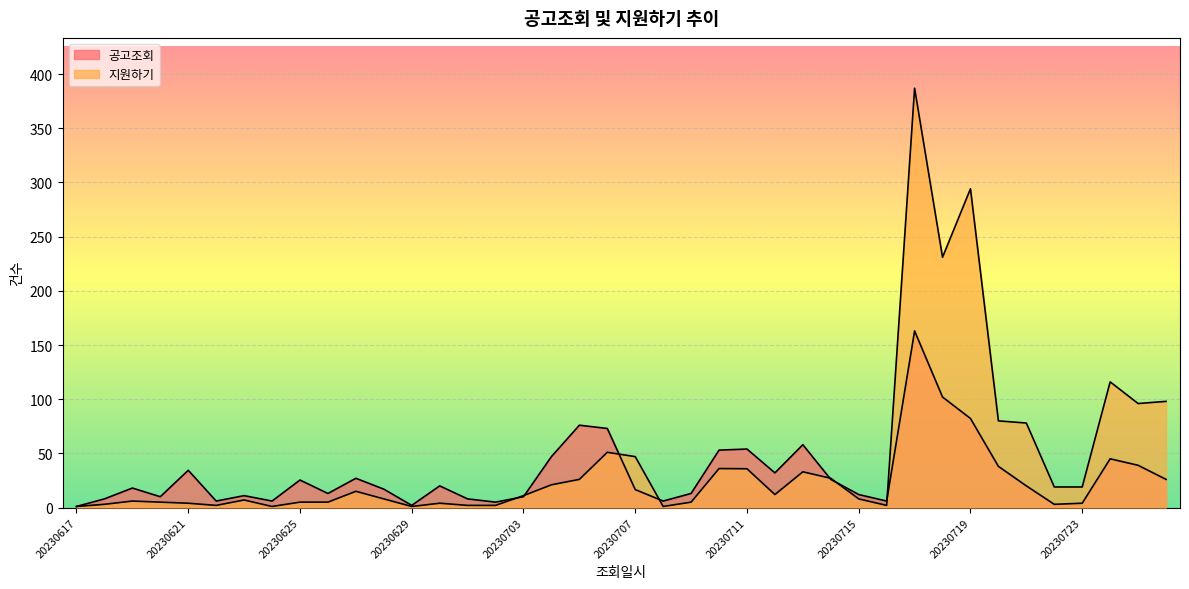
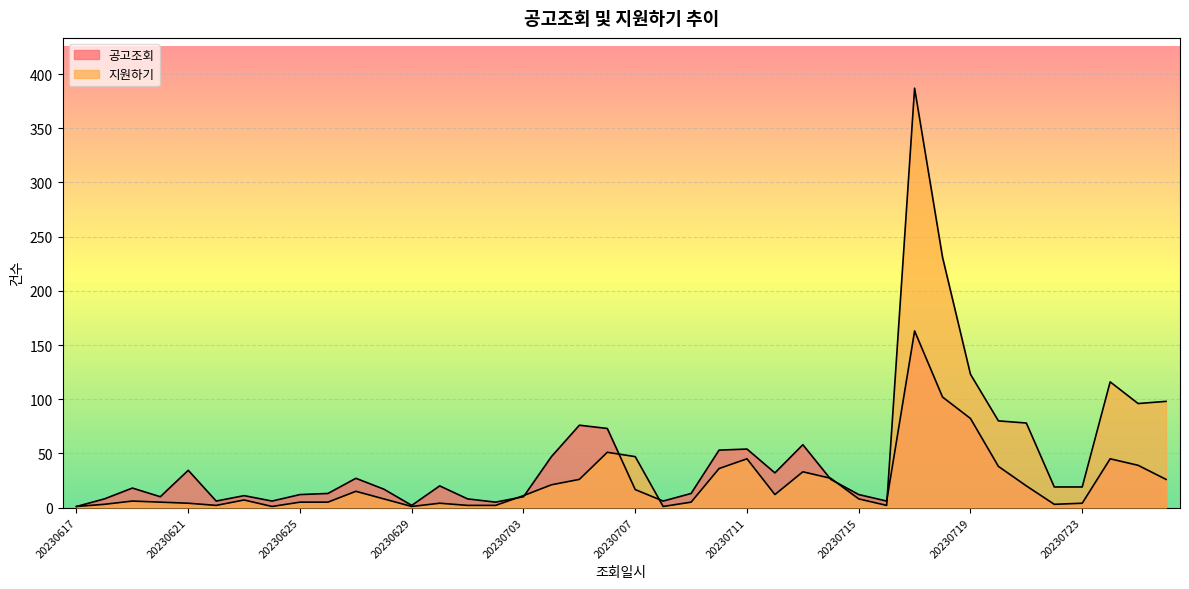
  {
    "공고조회": {
      "20230621": 34,
-     "20230625": 25,
+     "20230625": 12,
      "20230707": 17,
      "20230711": 54,
      "20230715": 12,
      "20230719": 82,
      "20230723": 4
    },
    "지원하기": {
      "20230621": 4,
      "20230625": 5,
      "20230707": 47,
-     "20230711": 36,
+     "20230711": 45,
      "20230715": 8,
-     "20230719": 294,
+     "20230719": 123,
      "20230723": 19
    }
  }
